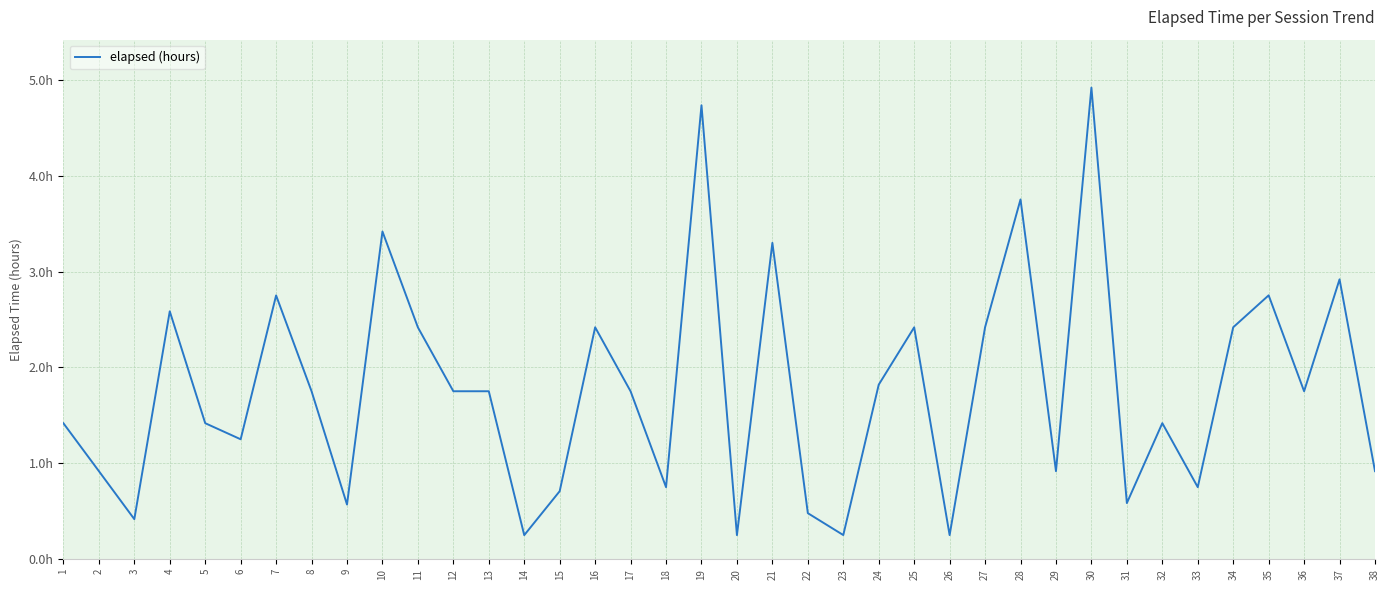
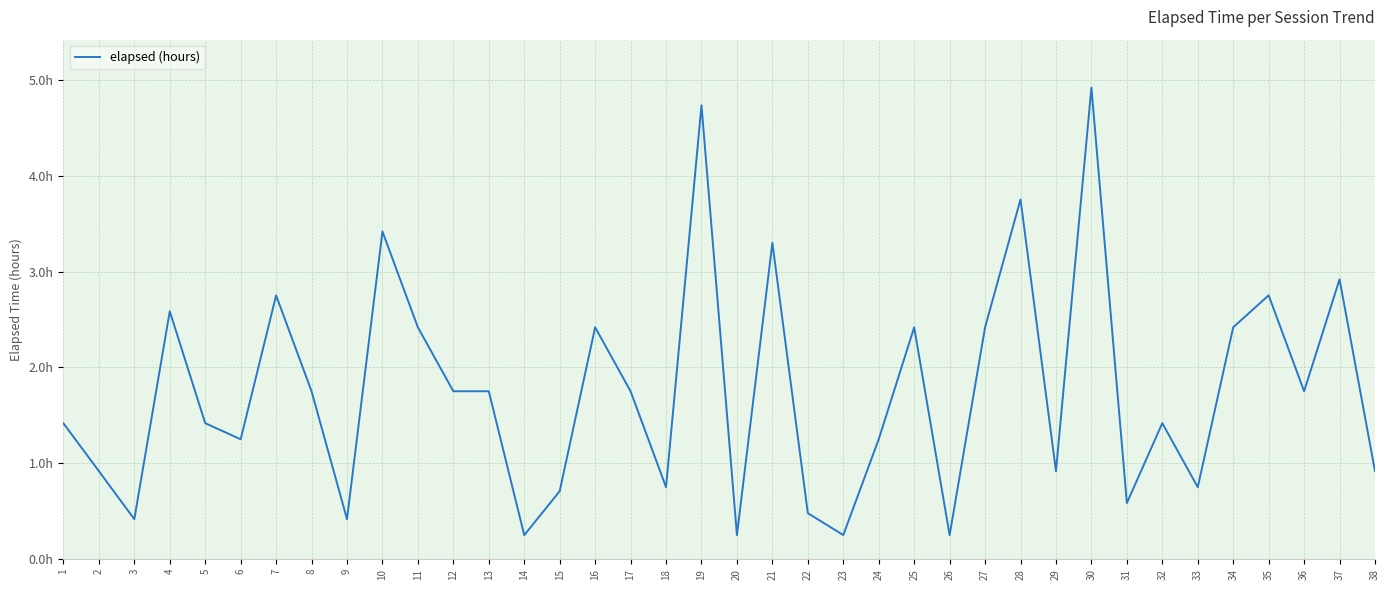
  {
    "1": "1.4h",
    "2": "0.9h",
    "3": "0.4h",
    "4": "2.6h",
    "5": "1.4h",
    "6": "1.3h",
    "7": "2.8h",
    "8": "1.8h",
-   "9": "0.6h",
+   "9": "0.4h",
    "10": "3.4h",
    "11": "2.4h",
    "12": "1.8h",
    "13": "1.8h",
    "14": "0.3h",
    "15": "0.7h",
    "16": "2.4h",
    "17": "1.8h",
    "18": "0.8h",
    "19": "4.7h",
    "20": "0.3h",
    "21": "3.3h",
    "22": "0.5h",
    "23": "0.3h",
-   "24": "1.8h",
+   "24": "1.3h",
    "25": "2.4h",
    "26": "0.3h",
    "27": "2.4h",
    "28": "3.8h",
    "29": "0.9h",
    "30": "4.9h",
    "31": "0.6h",
    "32": "1.4h",
    "33": "0.8h",
    "34": "2.4h",
    "35": "2.8h",
    "36": "1.8h",
    "37": "2.9h",
    "38": "0.9h"
  }
